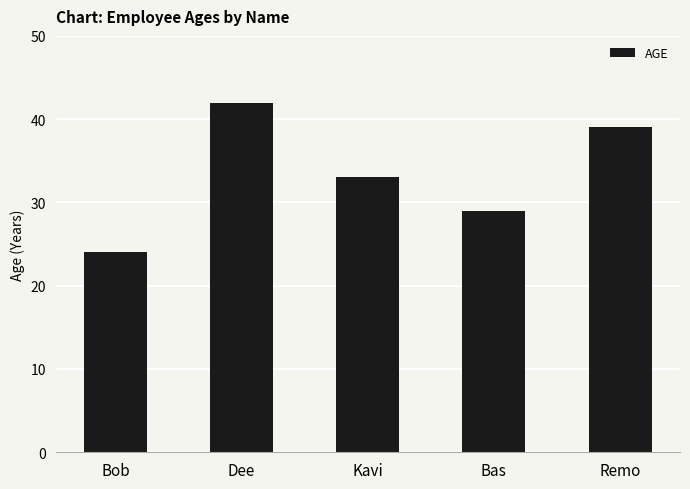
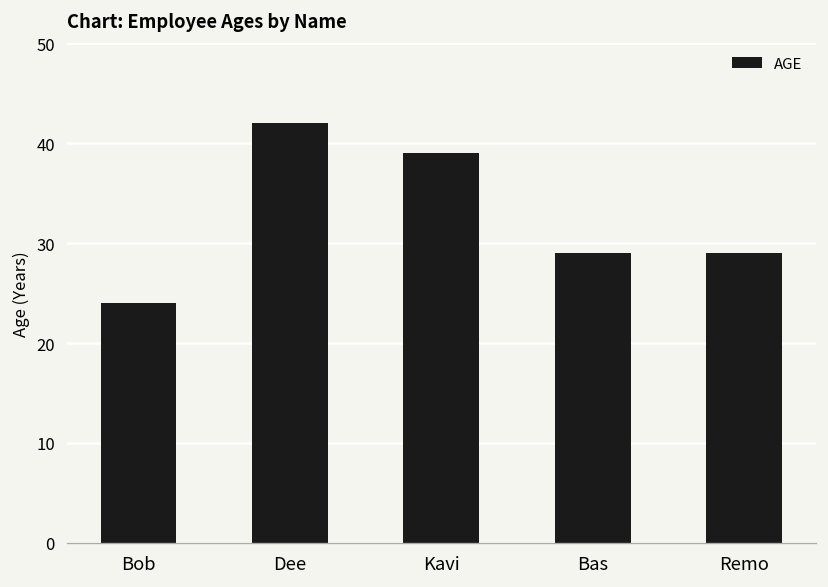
  {
    "Bob": 24,
    "Dee": 42,
-   "Kavi": 33,
+   "Kavi": 39,
    "Bas": 29,
-   "Remo": 39
+   "Remo": 29
  }
